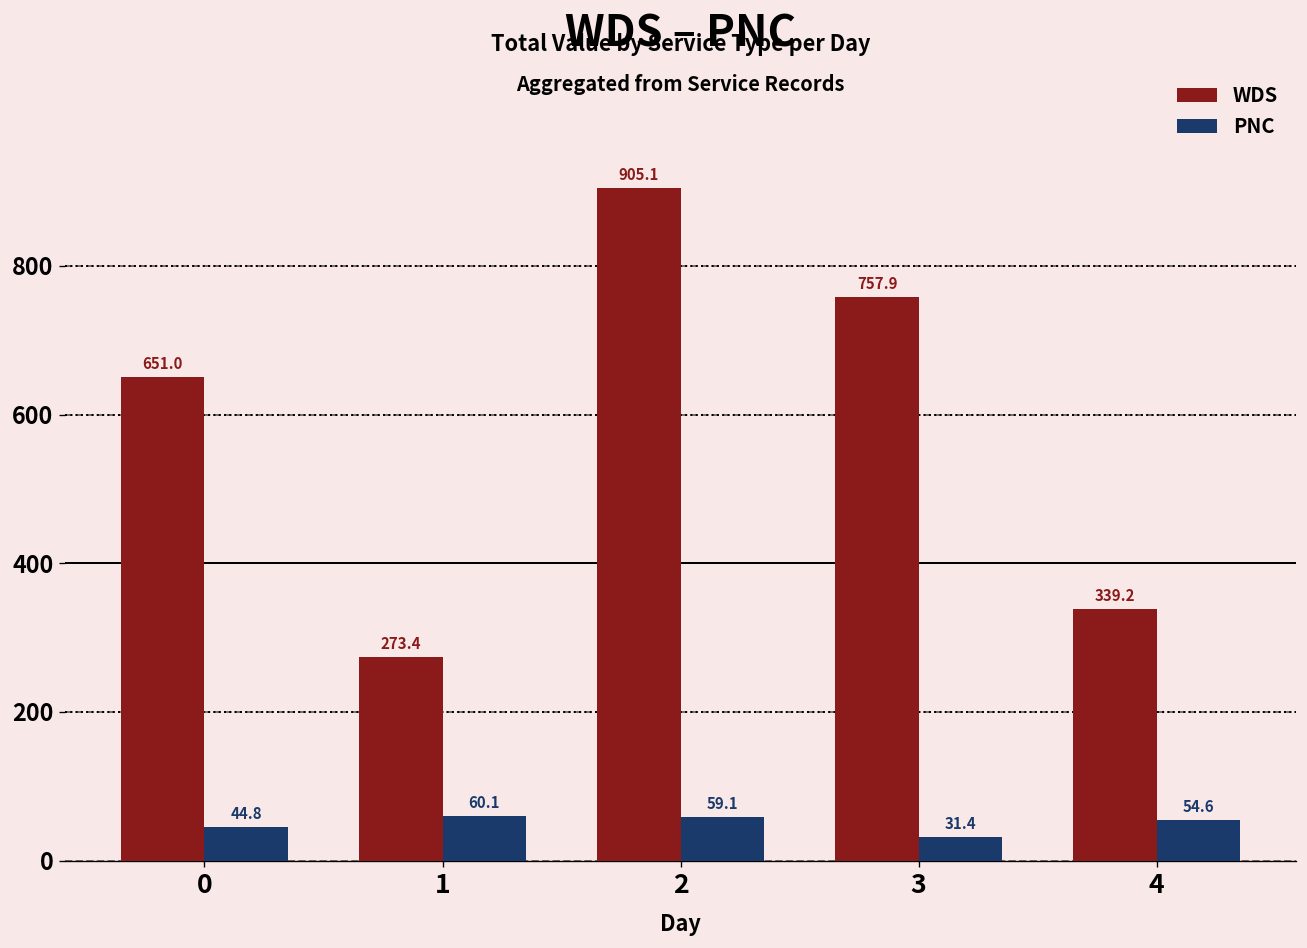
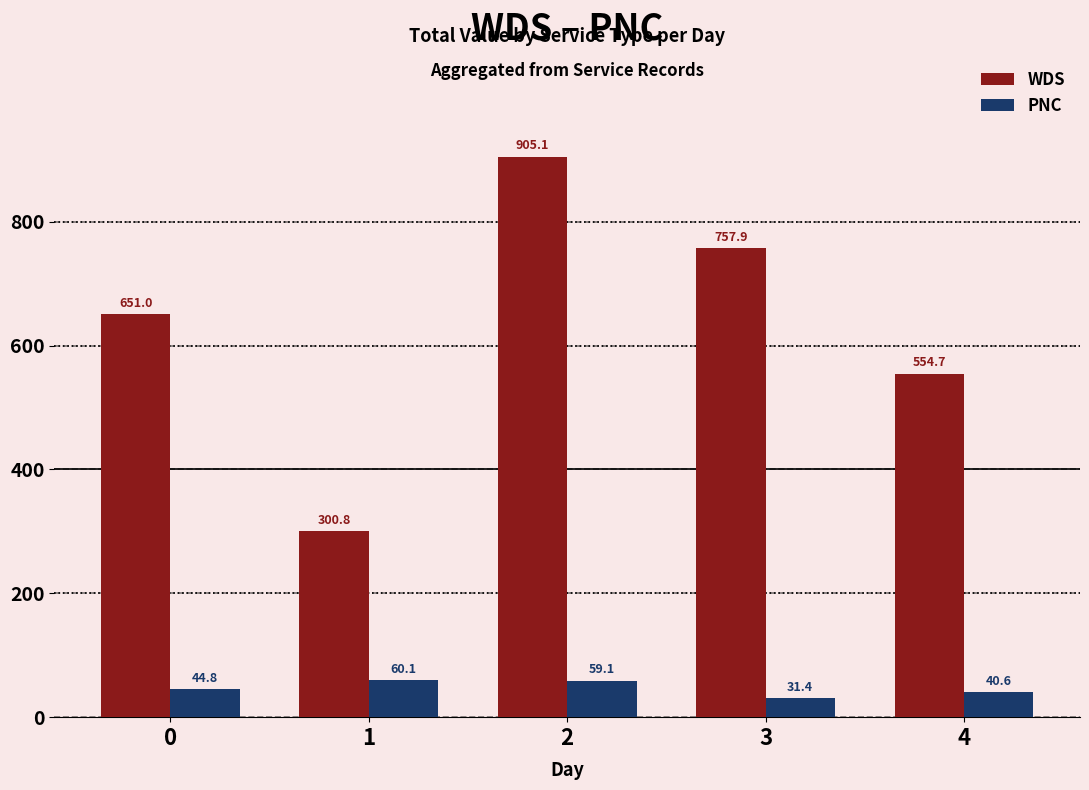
  {
    "WDS": {
      "0": 651.0,
-     "1": 273.4,
+     "1": 300.8,
      "2": 905.1,
      "3": 757.9,
-     "4": 339.2
+     "4": 554.7
    },
    "PNC": {
      "0": 44.8,
      "1": 60.1,
      "2": 59.1,
      "3": 31.4,
-     "4": 54.6
+     "4": 40.6
    }
  }
